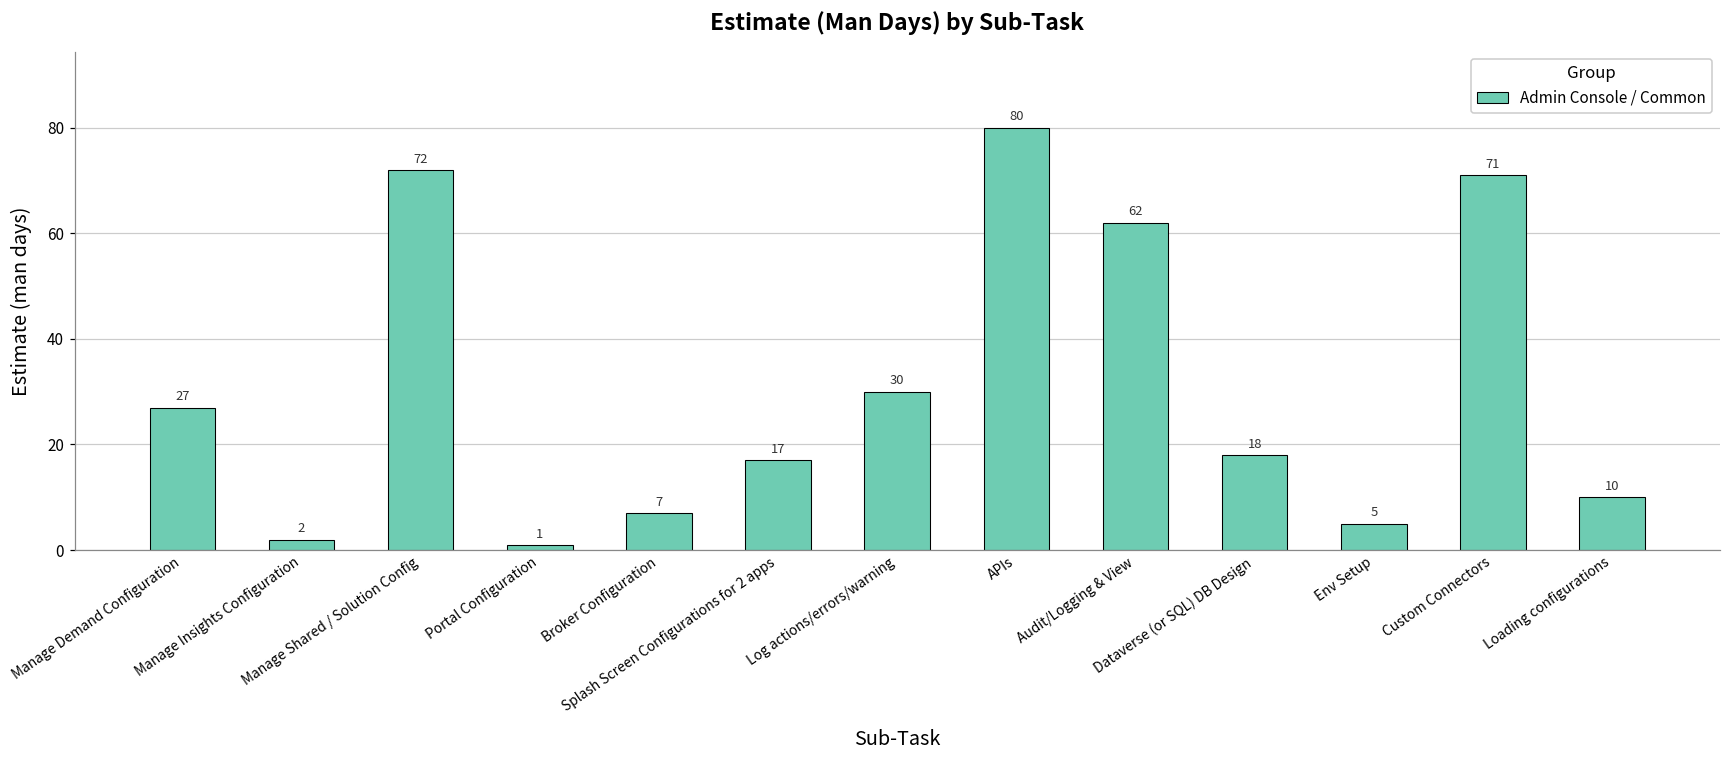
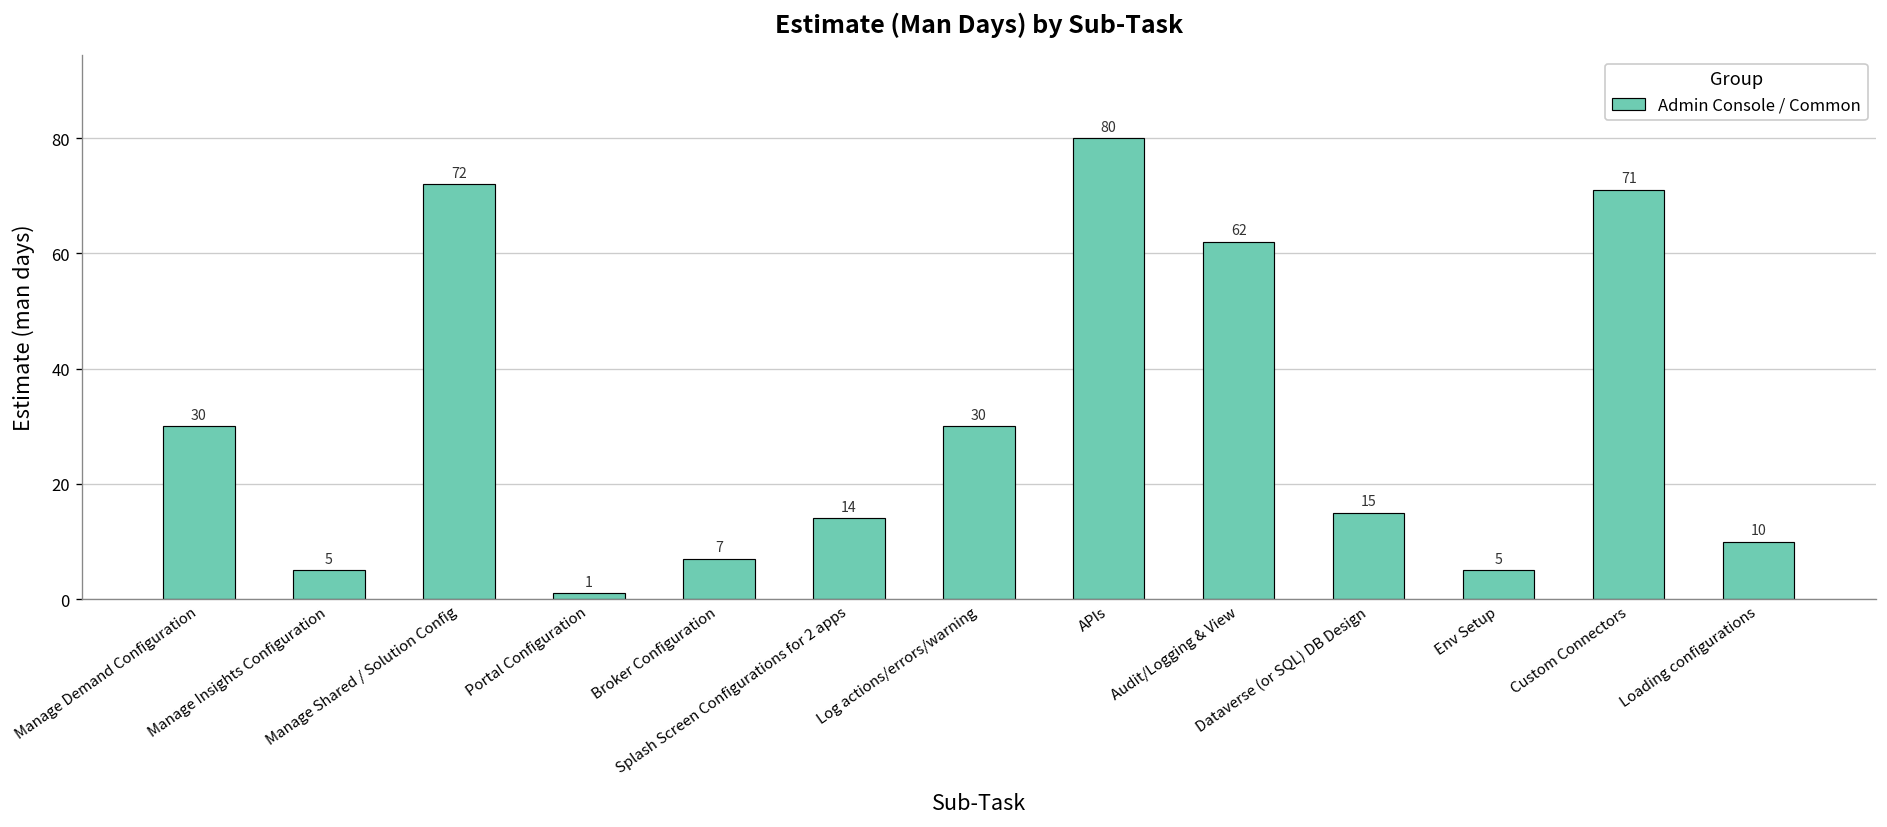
  {
-   "Manage Demand Configuration": 27,
-   "Manage Insights Configuration": 2,
+   "Manage Demand Configuration": 30,
+   "Manage Insights Configuration": 5,
    "Manage Shared / Solution Config": 72,
    "Portal Configuration": 1,
    "Broker Configuration": 7,
-   "Splash Screen Configurations for 2 apps": 17,
+   "Splash Screen Configurations for 2 apps": 14,
    "Log actions/errors/warning": 30,
    "APIs": 80,
    "Audit/Logging & View": 62,
-   "Dataverse (or SQL) DB Design": 18,
+   "Dataverse (or SQL) DB Design": 15,
    "Env Setup": 5,
    "Custom Connectors": 71,
    "Loading configurations": 10
  }
